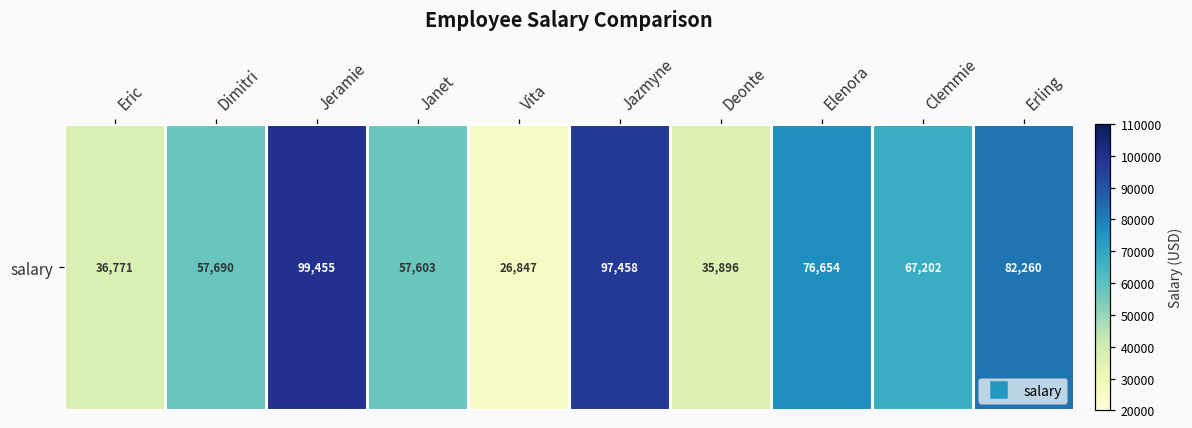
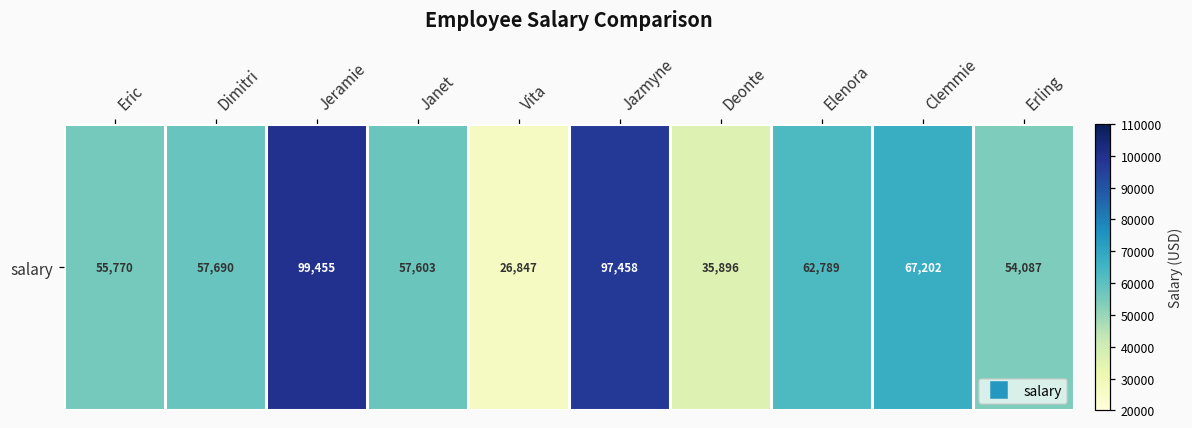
  {
    "salary": {
-     "Eric": "36,771",
+     "Eric": "55,770",
      "Dimitri": "57,690",
      "Jeramie": "99,455",
      "Janet": "57,603",
      "Vita": "26,847",
      "Jazmyne": "97,458",
      "Deonte": "35,896",
-     "Elenora": "76,654",
+     "Elenora": "62,789",
      "Clemmie": "67,202",
-     "Erling": "82,260"
+     "Erling": "54,087"
    }
  }
